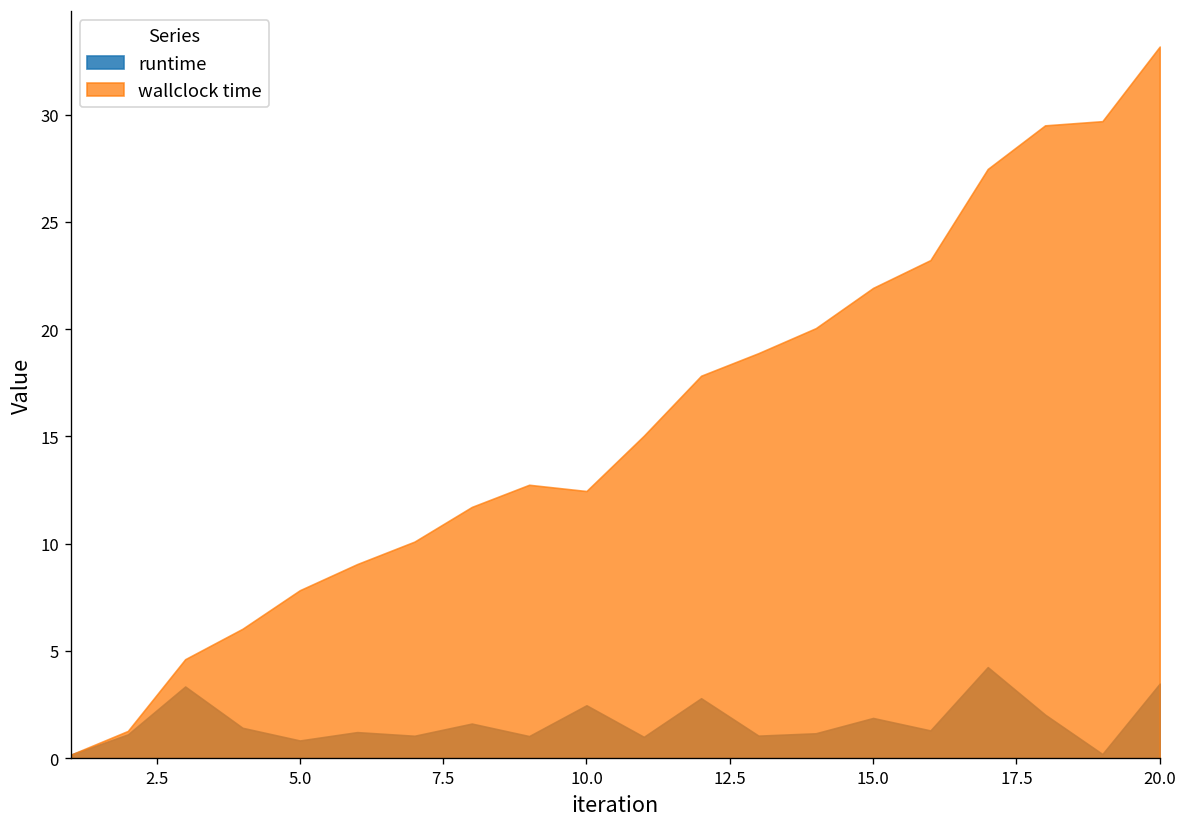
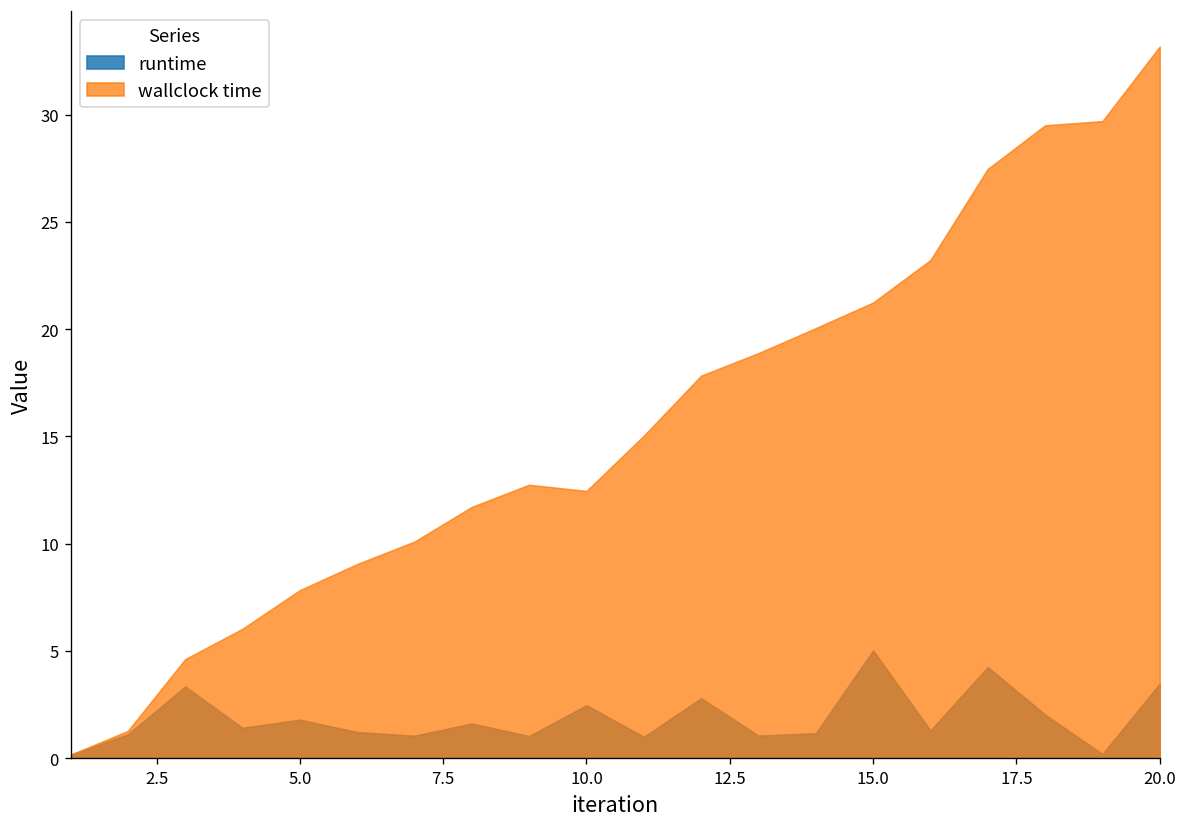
  {
    "runtime": {
-     "5.0": 0.8,
+     "5.0": 1.8,
      "10.0": 2.5,
-     "15.0": 1.9,
+     "15.0": 5.0,
      "20.0": 3.5
    },
    "wallclock time": {
      "5.0": 7.8,
      "10.0": 12.5,
-     "15.0": 21.9,
+     "15.0": 21.2,
      "20.0": 33.2
    }
  }
